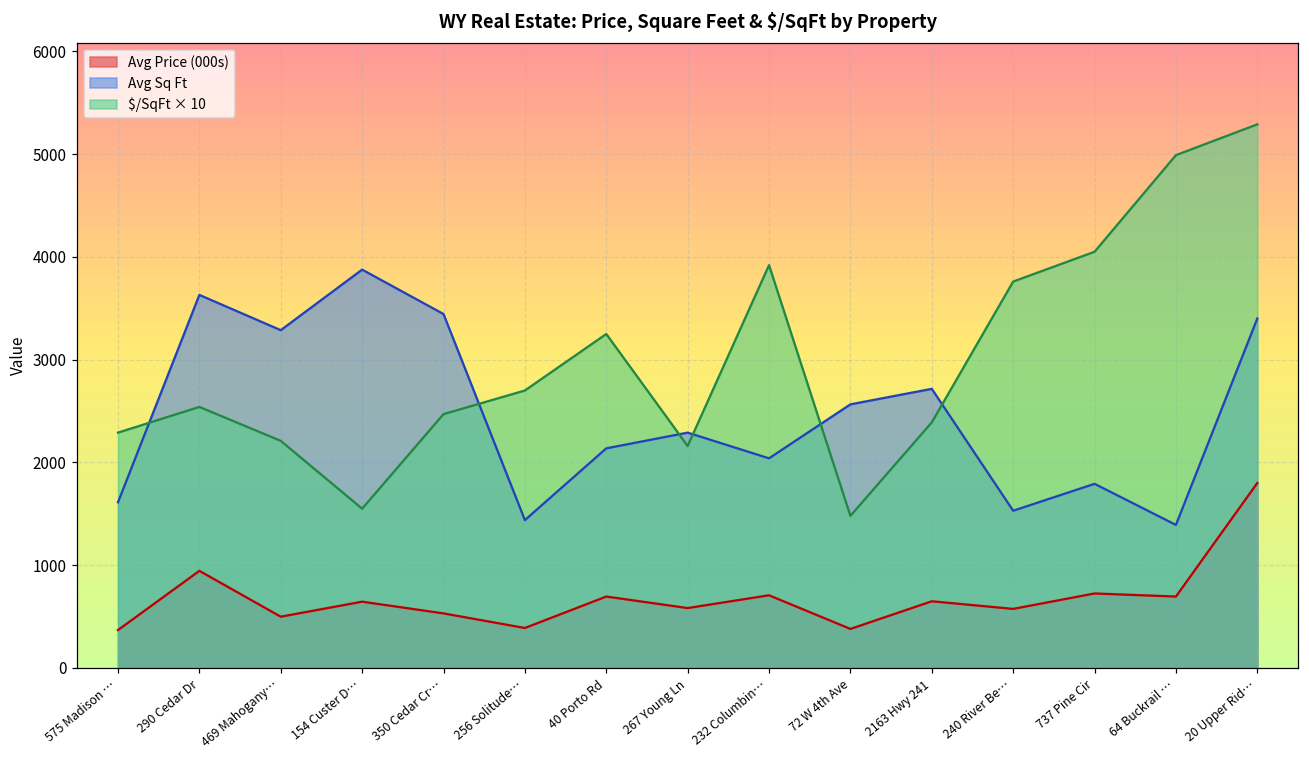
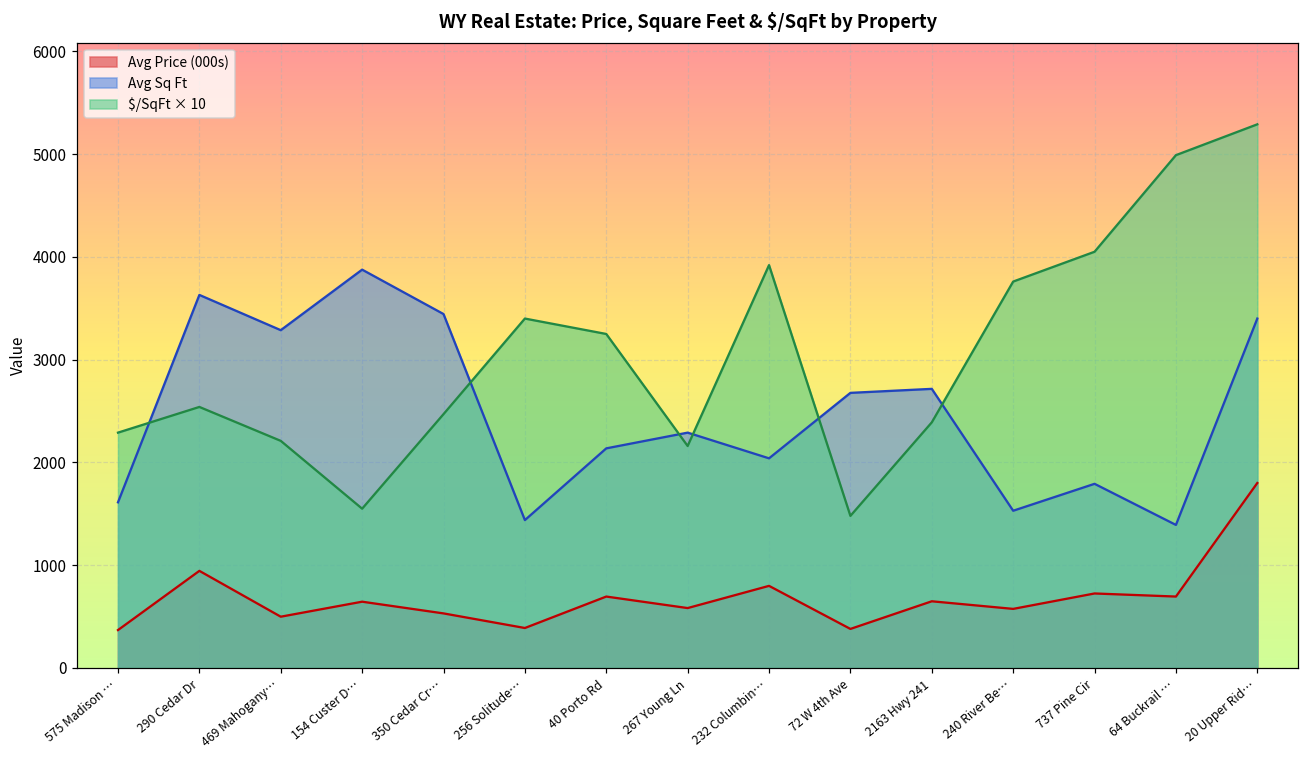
  {
    "Avg Price (000s)": {
      "575 Madison …": 400,
      "290 Cedar Dr": 900,
      "469 Mahogany…": 500,
      "154 Custer D…": 600,
      "350 Cedar Cr…": 500,
      "256 Solitude…": 400,
      "40 Porto Rd": 700,
      "267 Young Ln": 600,
-     "232 Columbin…": 700,
+     "232 Columbin…": 800,
      "72 W 4th Ave": 400,
      "2163 Hwy 241": 600,
      "240 River Be…": 600,
      "737 Pine Cir": 700,
      "64 Buckrail …": 700,
      "20 Upper Rid…": 1800
    },
    "Avg Sq Ft": {
      "575 Madison …": 1600,
      "290 Cedar Dr": 3600,
      "469 Mahogany…": 3300,
      "154 Custer D…": 3900,
      "350 Cedar Cr…": 3400,
      "256 Solitude…": 1400,
      "40 Porto Rd": 2100,
      "267 Young Ln": 2300,
      "232 Columbin…": 2000,
-     "72 W 4th Ave": 2600,
+     "72 W 4th Ave": 2700,
      "2163 Hwy 241": 2700,
      "240 River Be…": 1500,
      "737 Pine Cir": 1800,
      "64 Buckrail …": 1400,
      "20 Upper Rid…": 3400
    },
    "$/SqFt × 10": {
      "575 Madison …": 2300,
      "290 Cedar Dr": 2500,
      "469 Mahogany…": 2200,
      "154 Custer D…": 1600,
      "350 Cedar Cr…": 2500,
-     "256 Solitude…": 2700,
+     "256 Solitude…": 3400,
      "40 Porto Rd": 3300,
      "267 Young Ln": 2200,
      "232 Columbin…": 3900,
      "72 W 4th Ave": 1500,
      "2163 Hwy 241": 2400,
      "240 River Be…": 3800,
      "737 Pine Cir": 4100,
      "64 Buckrail …": 5000,
      "20 Upper Rid…": 5300
    }
  }
